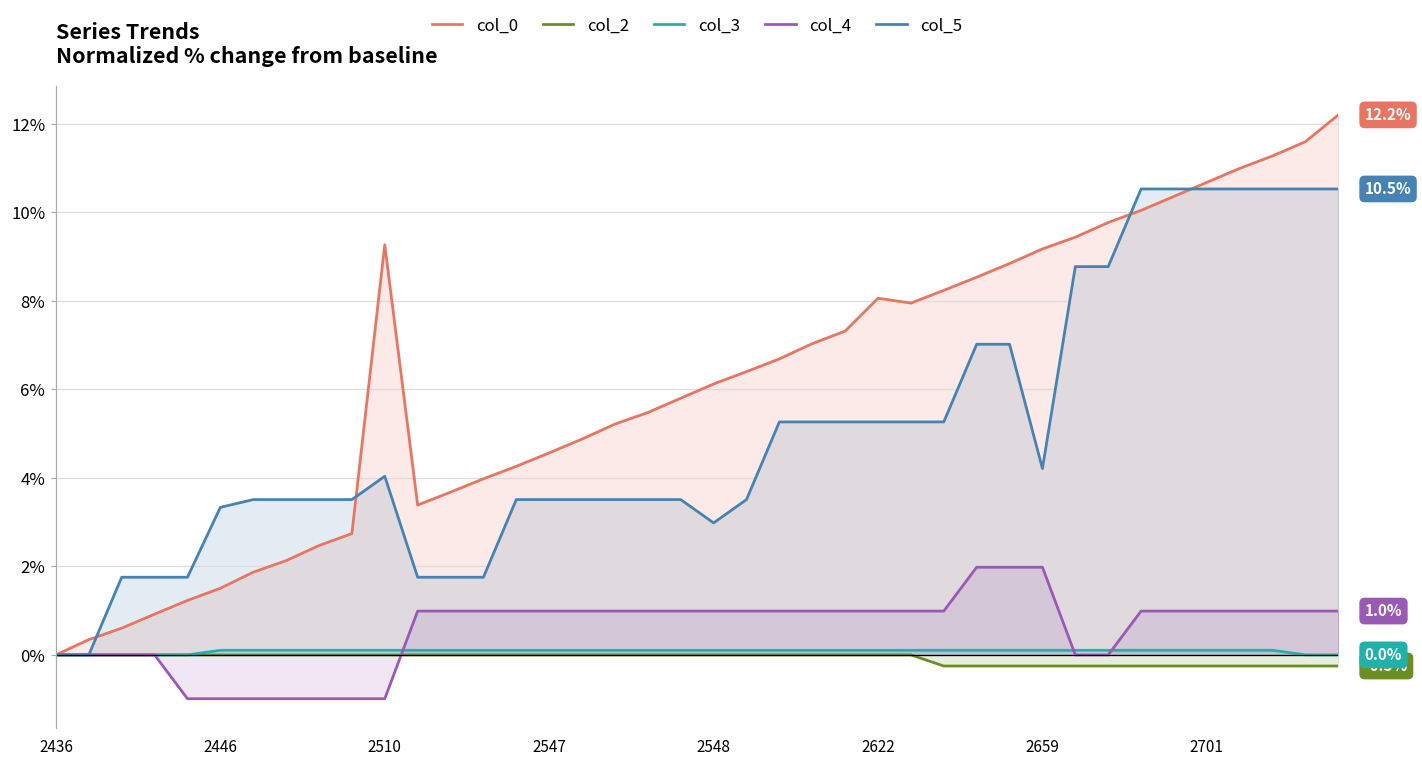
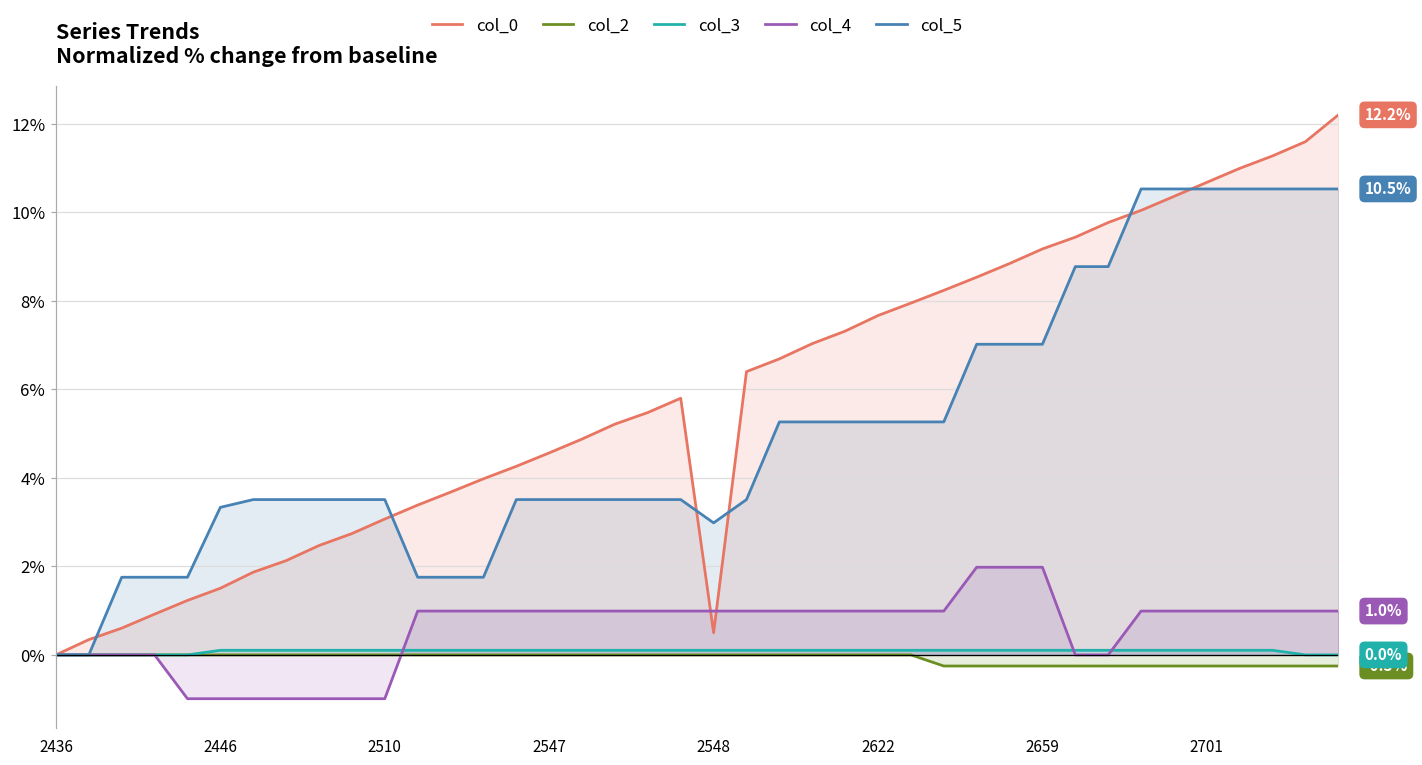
  {
    "col_0": {
      "2446": "1.5%",
-     "2510": "9.3%",
+     "2510": "3.1%",
      "2547": "4.6%",
-     "2548": "6.1%",
-     "2622": "8.1%",
+     "2548": "0.5%",
+     "2622": "7.7%",
      "2659": "9.2%",
      "2701": "10.7%"
    },
    "col_3": {
      "2446": "0.1%",
      "2510": "0.1%",
      "2547": "0.1%",
      "2548": "0.1%",
      "2622": "0.1%",
      "2659": "0.1%",
      "2701": "0.1%"
    },
    "col_5": {
      "2446": "3.3%",
-     "2510": "4.0%",
+     "2510": "3.5%",
      "2547": "3.5%",
      "2548": "3.0%",
      "2622": "5.3%",
-     "2659": "4.2%",
+     "2659": "7.0%",
      "2701": "10.5%"
    }
  }
